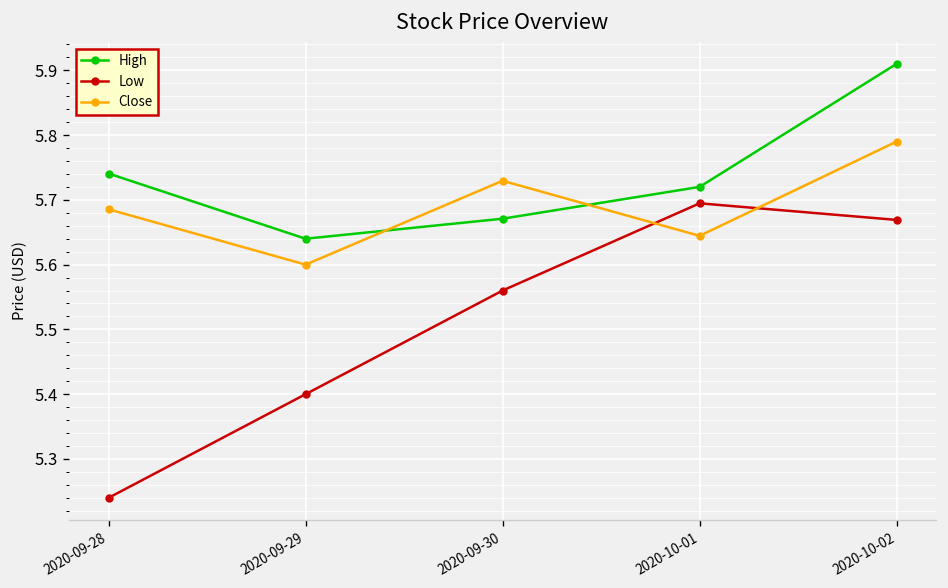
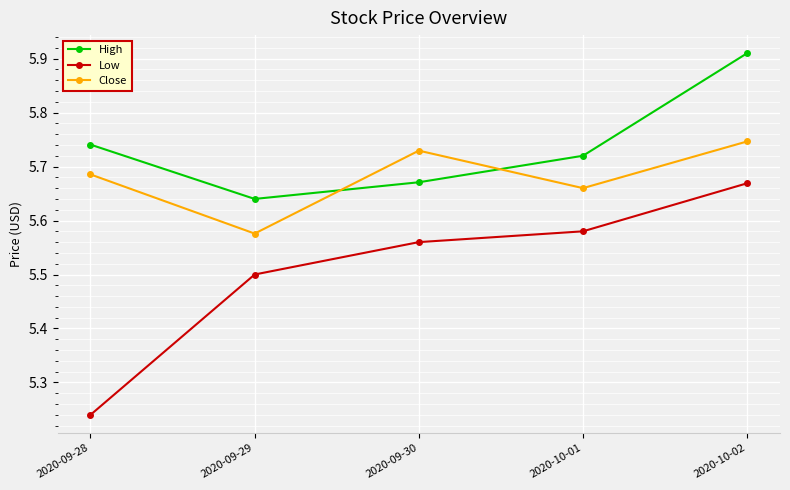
  {
    "High": {
      "2020-09-28": 5.74,
      "2020-09-29": 5.64,
      "2020-09-30": 5.67,
      "2020-10-01": 5.72,
      "2020-10-02": 5.91
    },
    "Low": {
      "2020-09-28": 5.24,
-     "2020-09-29": 5.4,
+     "2020-09-29": 5.5,
      "2020-09-30": 5.56,
-     "2020-10-01": 5.69,
+     "2020-10-01": 5.58,
      "2020-10-02": 5.67
    },
    "Close": {
      "2020-09-28": 5.69,
-     "2020-09-29": 5.60,
+     "2020-09-29": 5.58,
      "2020-09-30": 5.73,
-     "2020-10-01": 5.64,
-     "2020-10-02": 5.79
+     "2020-10-01": 5.66,
+     "2020-10-02": 5.75
    }
  }
